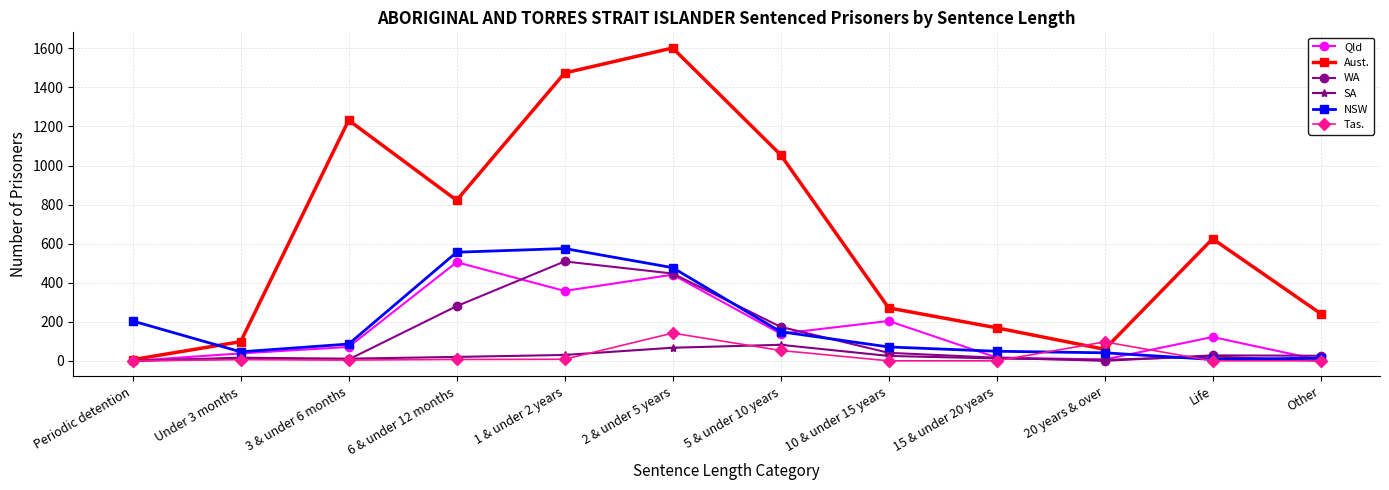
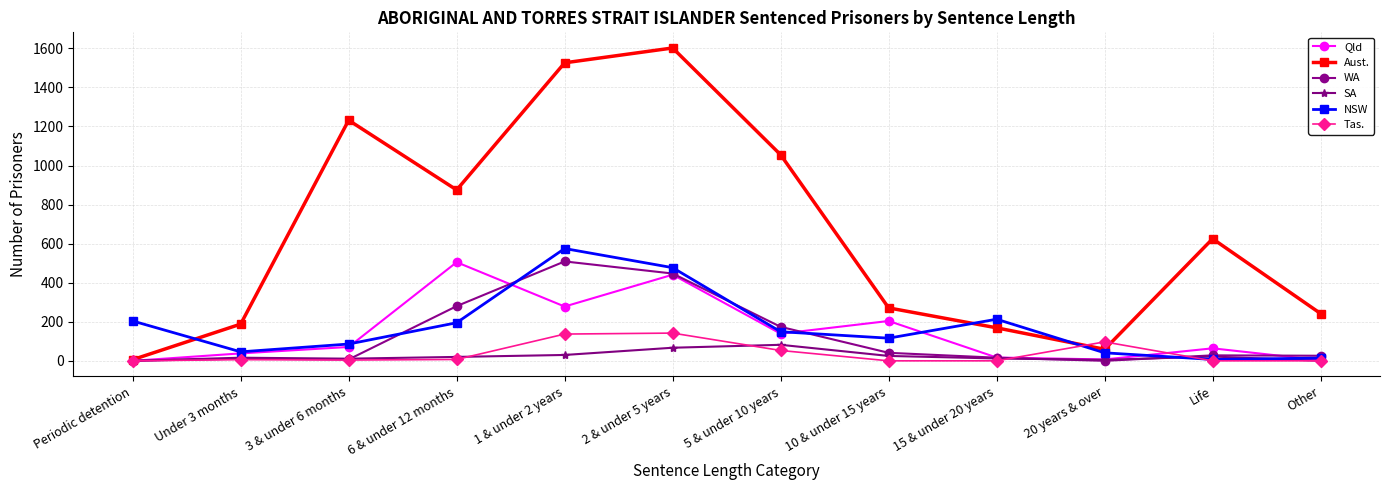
  {
    "Qld": {
      "3 & under 6 months": 70,
      "6 & under 12 months": 510,
-     "1 & under 2 years": 360,
+     "1 & under 2 years": 280,
      "10 & under 15 years": 200,
-     "Life": 120
+     "Life": 60
    },
    "Aust.": {
-     "Under 3 months": 100,
+     "Under 3 months": 190,
      "3 & under 6 months": 1230,
-     "6 & under 12 months": 820,
-     "1 & under 2 years": 1470,
+     "6 & under 12 months": 880,
+     "1 & under 2 years": 1530,
      "2 & under 5 years": 1600,
      "5 & under 10 years": 1060,
      "10 & under 15 years": 270,
      "15 & under 20 years": 170,
      "20 years & over": 60,
      "Life": 630,
      "Other": 240
    },
    "NSW": {
      "Periodic detention": 200,
      "3 & under 6 months": 90,
-     "6 & under 12 months": 560,
+     "6 & under 12 months": 200,
      "1 & under 2 years": 580,
      "2 & under 5 years": 480,
-     "10 & under 15 years": 70,
-     "15 & under 20 years": 50,
+     "10 & under 15 years": 120,
+     "15 & under 20 years": 210,
      "20 years & over": 40
    },
    "Tas.": {
      "6 & under 12 months": 10,
-     "1 & under 2 years": 10,
+     "1 & under 2 years": 140,
      "2 & under 5 years": 140,
      "5 & under 10 years": 50,
      "10 & under 15 years": 0,
      "20 years & over": 100
    }
  }
